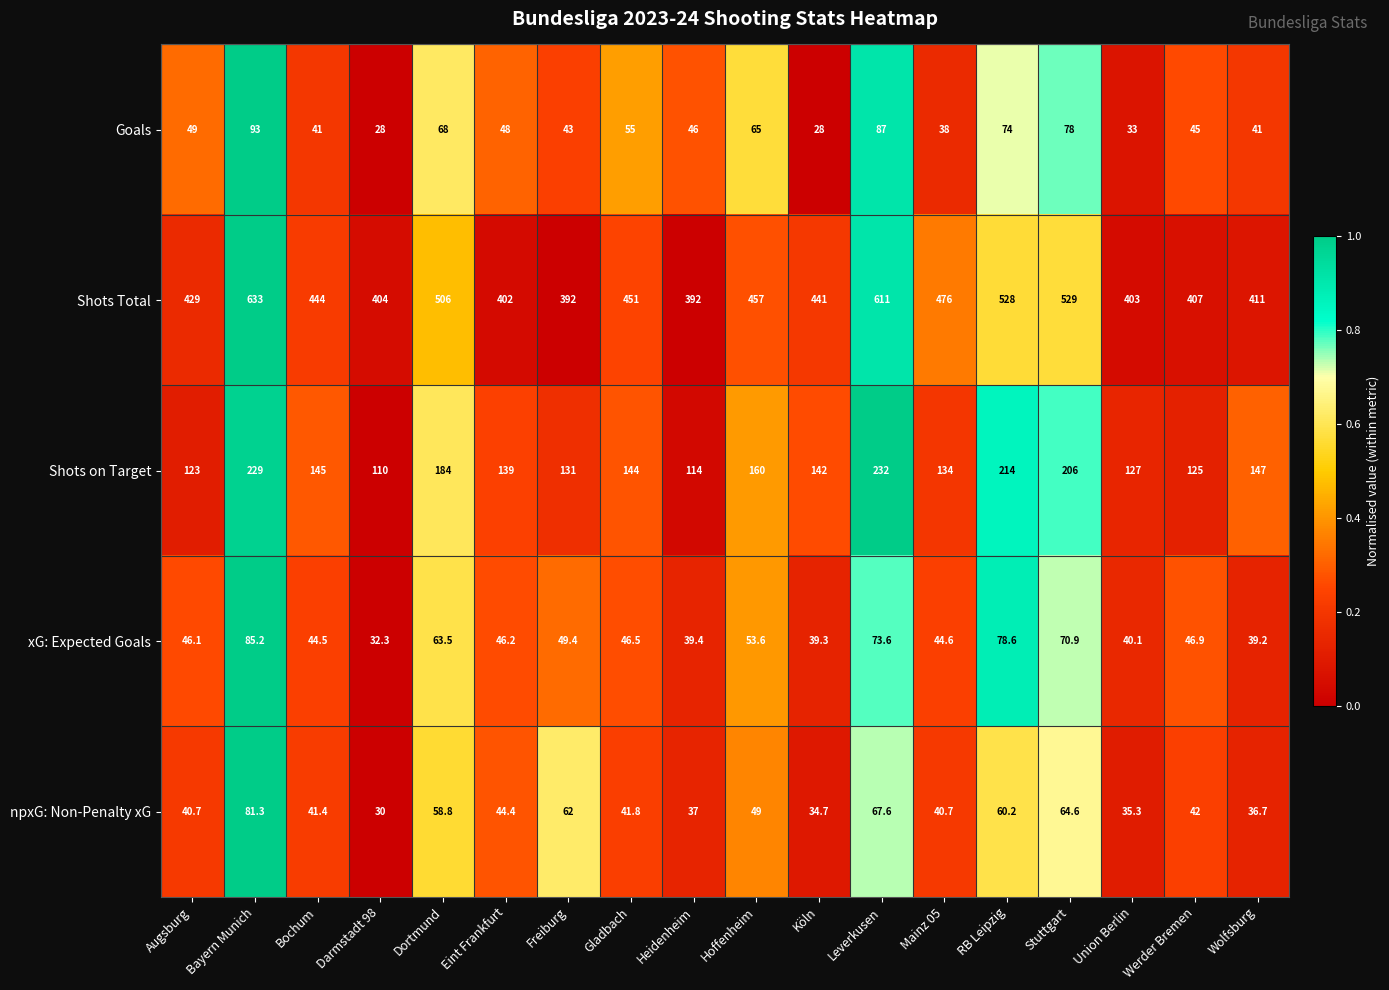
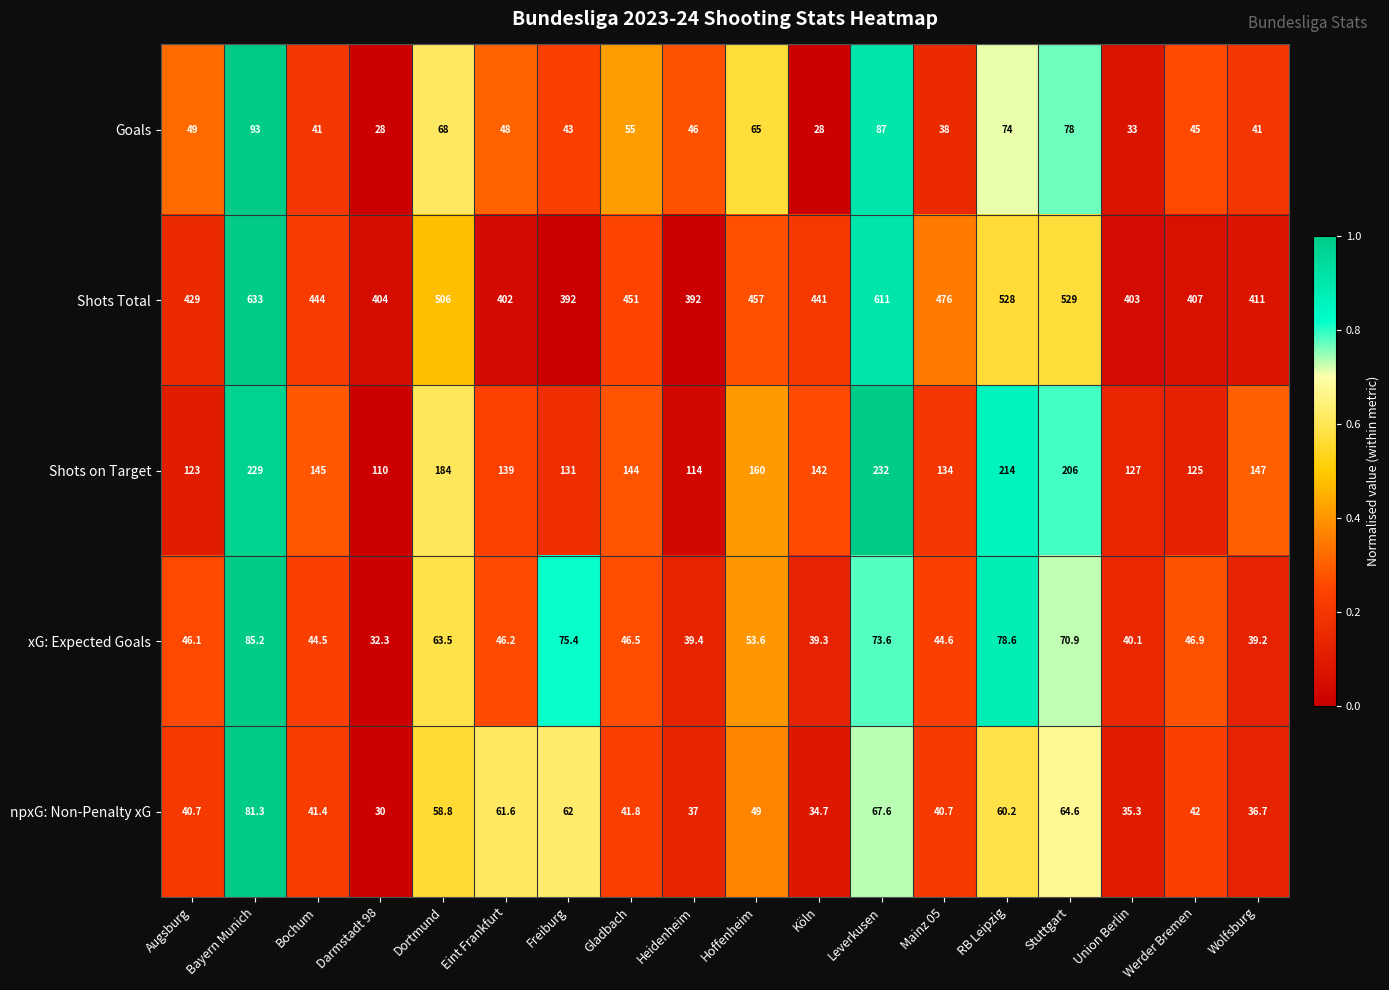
  {
    "Goals": {
      "Augsburg": 49,
      "Bayern Munich": 93,
      "Bochum": 41,
      "Darmstadt 98": 28,
      "Dortmund": 68,
      "Eint Frankfurt": 48,
      "Freiburg": 43,
      "Gladbach": 55,
      "Heidenheim": 46,
      "Hoffenheim": 65,
      "Köln": 28,
      "Leverkusen": 87,
      "Mainz 05": 38,
      "RB Leipzig": 74,
      "Stuttgart": 78,
      "Union Berlin": 33,
      "Werder Bremen": 45,
      "Wolfsburg": 41
    },
    "Shots Total": {
      "Augsburg": 429,
      "Bayern Munich": 633,
      "Bochum": 444,
      "Darmstadt 98": 404,
      "Dortmund": 506,
      "Eint Frankfurt": 402,
      "Freiburg": 392,
      "Gladbach": 451,
      "Heidenheim": 392,
      "Hoffenheim": 457,
      "Köln": 441,
      "Leverkusen": 611,
      "Mainz 05": 476,
      "RB Leipzig": 528,
      "Stuttgart": 529,
      "Union Berlin": 403,
      "Werder Bremen": 407,
      "Wolfsburg": 411
    },
    "Shots on Target": {
      "Augsburg": 123,
      "Bayern Munich": 229,
      "Bochum": 145,
      "Darmstadt 98": 110,
      "Dortmund": 184,
      "Eint Frankfurt": 139,
      "Freiburg": 131,
      "Gladbach": 144,
      "Heidenheim": 114,
      "Hoffenheim": 160,
      "Köln": 142,
      "Leverkusen": 232,
      "Mainz 05": 134,
      "RB Leipzig": 214,
      "Stuttgart": 206,
      "Union Berlin": 127,
      "Werder Bremen": 125,
      "Wolfsburg": 147
    },
    "xG: Expected Goals": {
      "Augsburg": 46.1,
      "Bayern Munich": 85.2,
      "Bochum": 44.5,
      "Darmstadt 98": 32.3,
      "Dortmund": 63.5,
      "Eint Frankfurt": 46.2,
-     "Freiburg": 49.4,
+     "Freiburg": 75.4,
      "Gladbach": 46.5,
      "Heidenheim": 39.4,
      "Hoffenheim": 53.6,
      "Köln": 39.3,
      "Leverkusen": 73.6,
      "Mainz 05": 44.6,
      "RB Leipzig": 78.6,
      "Stuttgart": 70.9,
      "Union Berlin": 40.1,
      "Werder Bremen": 46.9,
      "Wolfsburg": 39.2
    },
    "npxG: Non-Penalty xG": {
      "Augsburg": 40.7,
      "Bayern Munich": 81.3,
      "Bochum": 41.4,
      "Darmstadt 98": 30,
      "Dortmund": 58.8,
-     "Eint Frankfurt": 44.4,
+     "Eint Frankfurt": 61.6,
      "Freiburg": 62,
      "Gladbach": 41.8,
      "Heidenheim": 37,
      "Hoffenheim": 49,
      "Köln": 34.7,
      "Leverkusen": 67.6,
      "Mainz 05": 40.7,
      "RB Leipzig": 60.2,
      "Stuttgart": 64.6,
      "Union Berlin": 35.3,
      "Werder Bremen": 42,
      "Wolfsburg": 36.7
    }
  }
